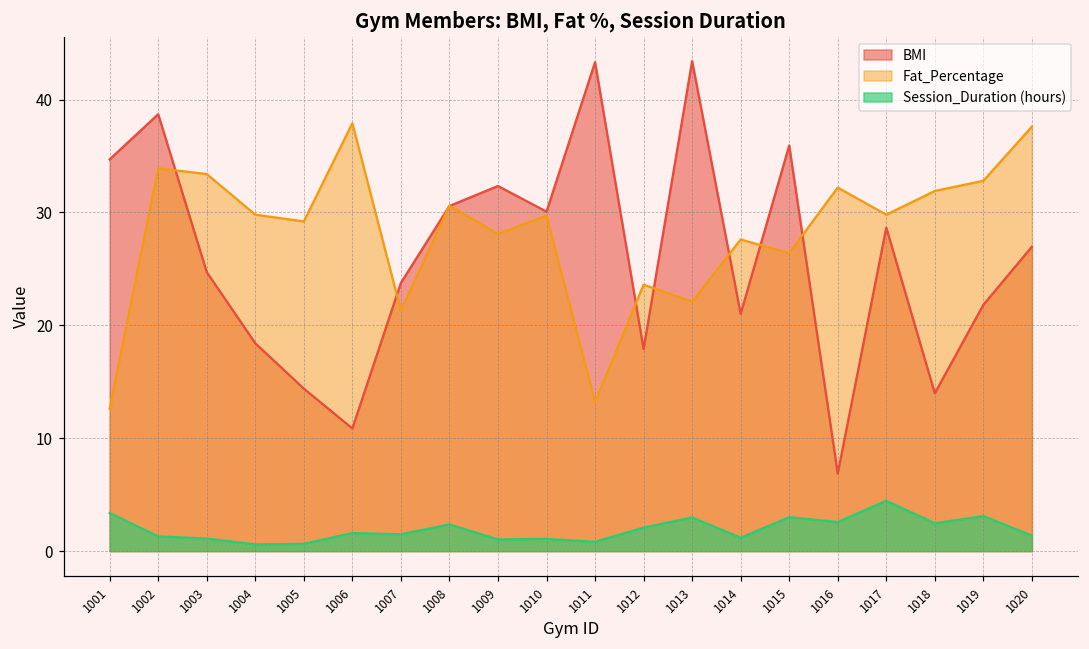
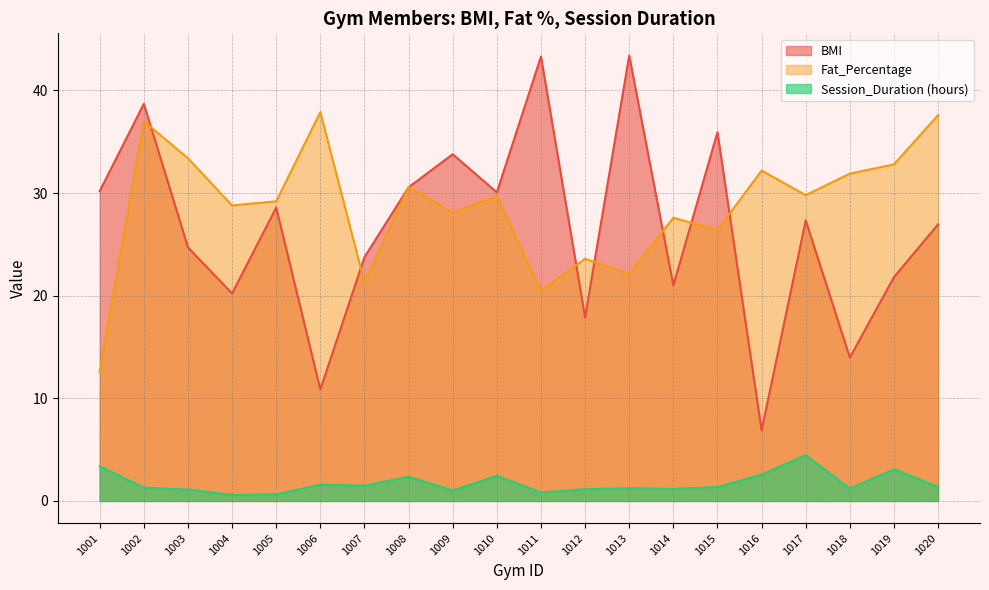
  {
    "BMI": {
-     "1001": 34.7,
+     "1001": 30.2,
      "1002": 38.7,
      "1003": 24.7,
-     "1004": 18.4,
-     "1005": 14.4,
+     "1004": 20.2,
+     "1005": 28.6,
      "1006": 10.9,
      "1007": 23.8,
-     "1009": 32.3,
+     "1009": 33.8,
      "1010": 30.1,
      "1011": 43.3,
      "1012": 17.9,
      "1013": 43.4,
      "1014": 21.0,
      "1015": 35.9,
      "1016": 6.9,
-     "1017": 28.7,
+     "1017": 27.3,
      "1018": 14.0,
      "1019": 21.8,
      "1020": 27.0
    },
    "Fat_Percentage": {
      "1001": 12.6,
-     "1002": 33.9,
+     "1002": 37.0,
      "1003": 33.4,
-     "1004": 29.8,
+     "1004": 28.8,
      "1005": 29.2,
      "1006": 37.9,
      "1007": 21.3,
      "1009": 28.1,
      "1010": 29.7,
-     "1011": 13.2,
+     "1011": 20.5,
      "1012": 23.6,
      "1013": 22.1,
      "1014": 27.6,
      "1015": 26.4,
      "1016": 32.2,
      "1017": 29.8,
      "1018": 31.9,
      "1019": 32.8,
      "1020": 37.6
    },
    "Session_Duration (hours)": {
      "1001": 3.4,
      "1002": 1.3,
      "1003": 1.1,
      "1004": 0.6,
      "1005": 0.6,
      "1006": 1.6,
      "1007": 1.5,
      "1008": 2.4,
      "1009": 1.0,
-     "1010": 1.1,
+     "1010": 2.5,
      "1011": 0.8,
-     "1012": 2.1,
-     "1013": 3.0,
+     "1012": 1.2,
+     "1013": 1.2,
      "1014": 1.2,
-     "1015": 3.0,
+     "1015": 1.4,
      "1016": 2.6,
      "1017": 4.5,
-     "1018": 2.5,
+     "1018": 1.2,
      "1019": 3.1,
      "1020": 1.4
    }
  }
